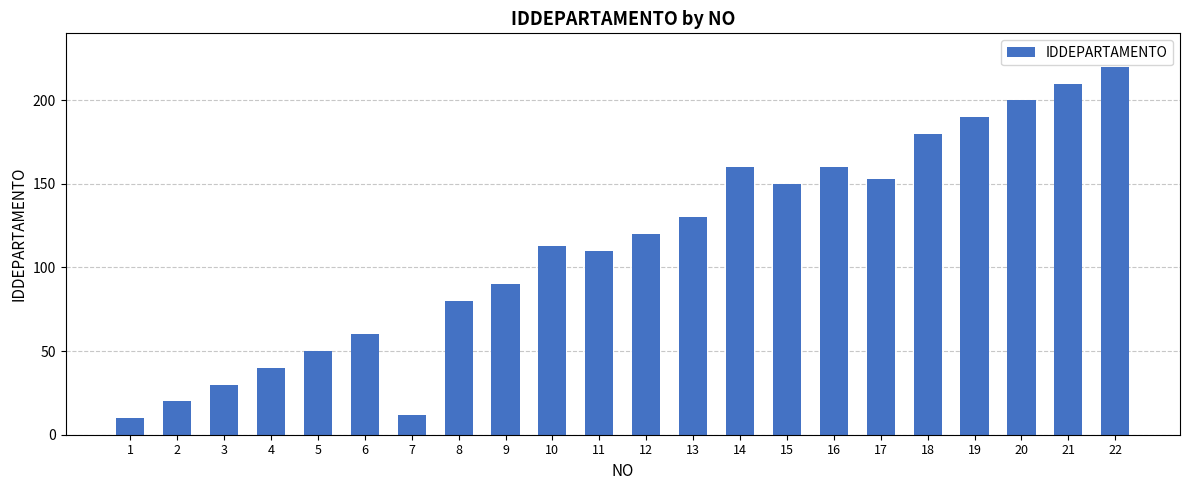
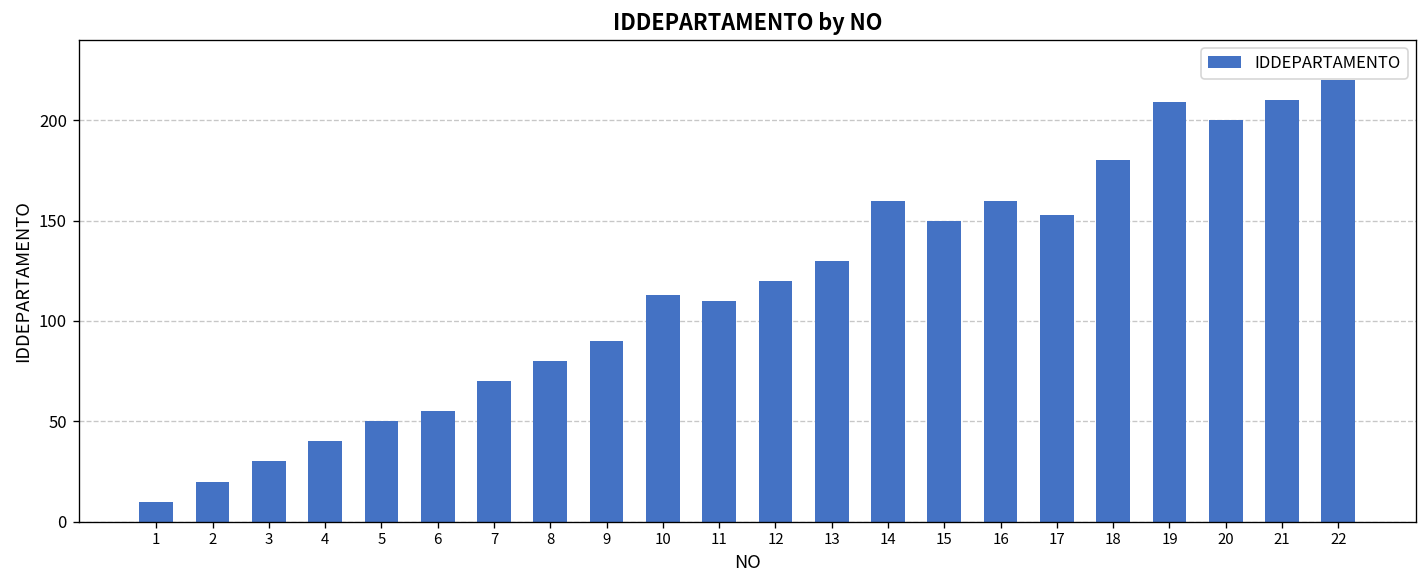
  {
    "1": 10,
    "2": 20,
    "3": 30,
    "4": 40,
    "5": 50,
-   "6": 60,
-   "7": 12,
+   "6": 55,
+   "7": 70,
    "8": 80,
    "9": 90,
    "10": 113,
    "11": 110,
    "12": 120,
    "13": 130,
    "14": 160,
    "15": 150,
    "16": 160,
    "17": 153,
    "18": 180,
-   "19": 190,
+   "19": 209,
    "20": 200,
    "21": 210,
    "22": 220
  }
